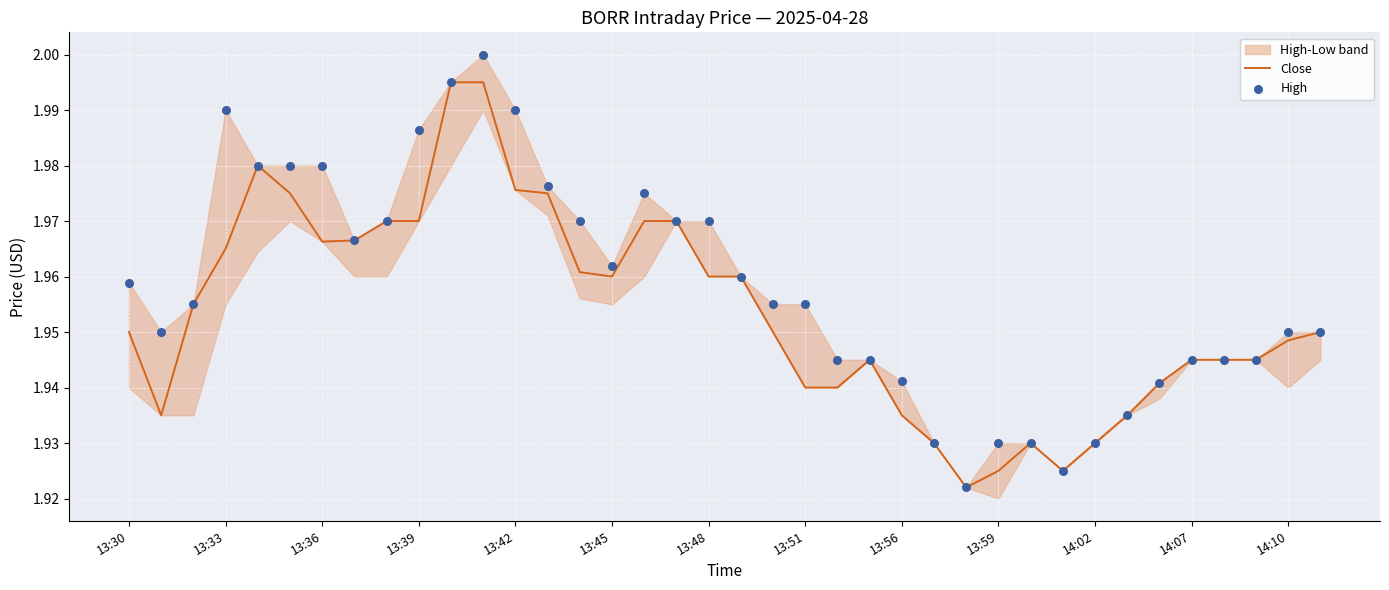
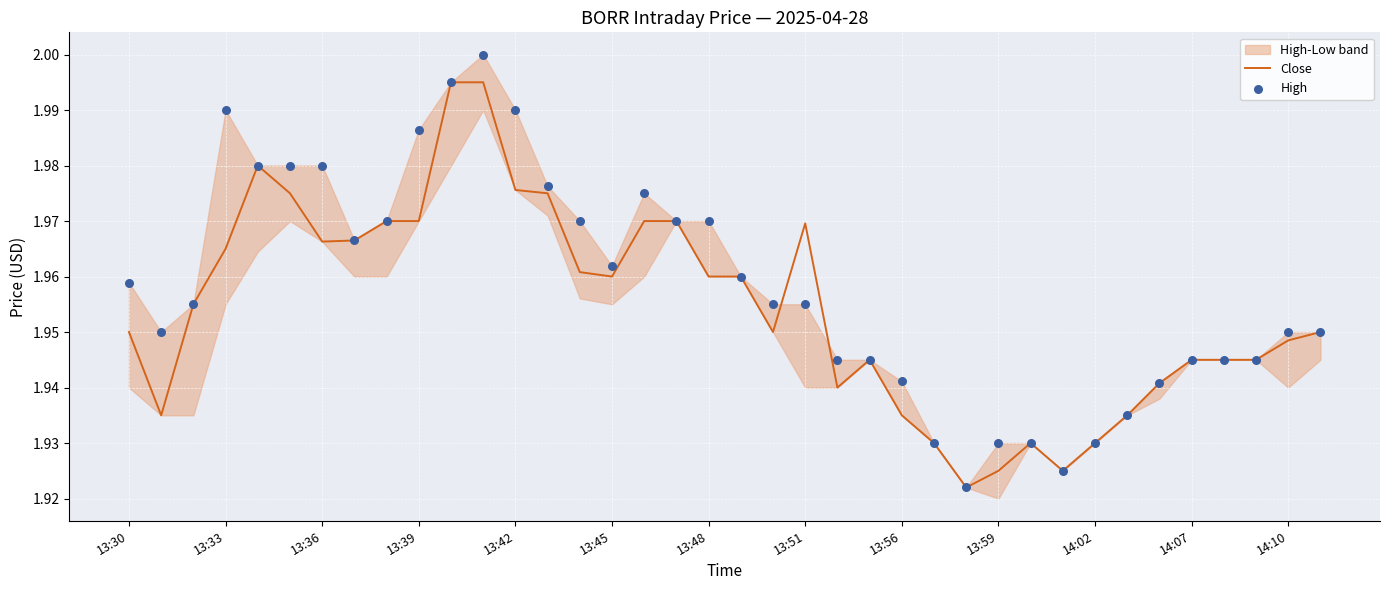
  {
    "Close": {
      "13:30": 1.950,
      "13:33": 1.965,
      "13:36": 1.966,
      "13:39": 1.970,
      "13:42": 1.976,
      "13:45": 1.960,
      "13:48": 1.960,
-     "13:51": 1.940,
+     "13:51": 1.970,
      "13:56": 1.935,
      "13:59": 1.925,
      "14:10": 1.949
    }
  }
